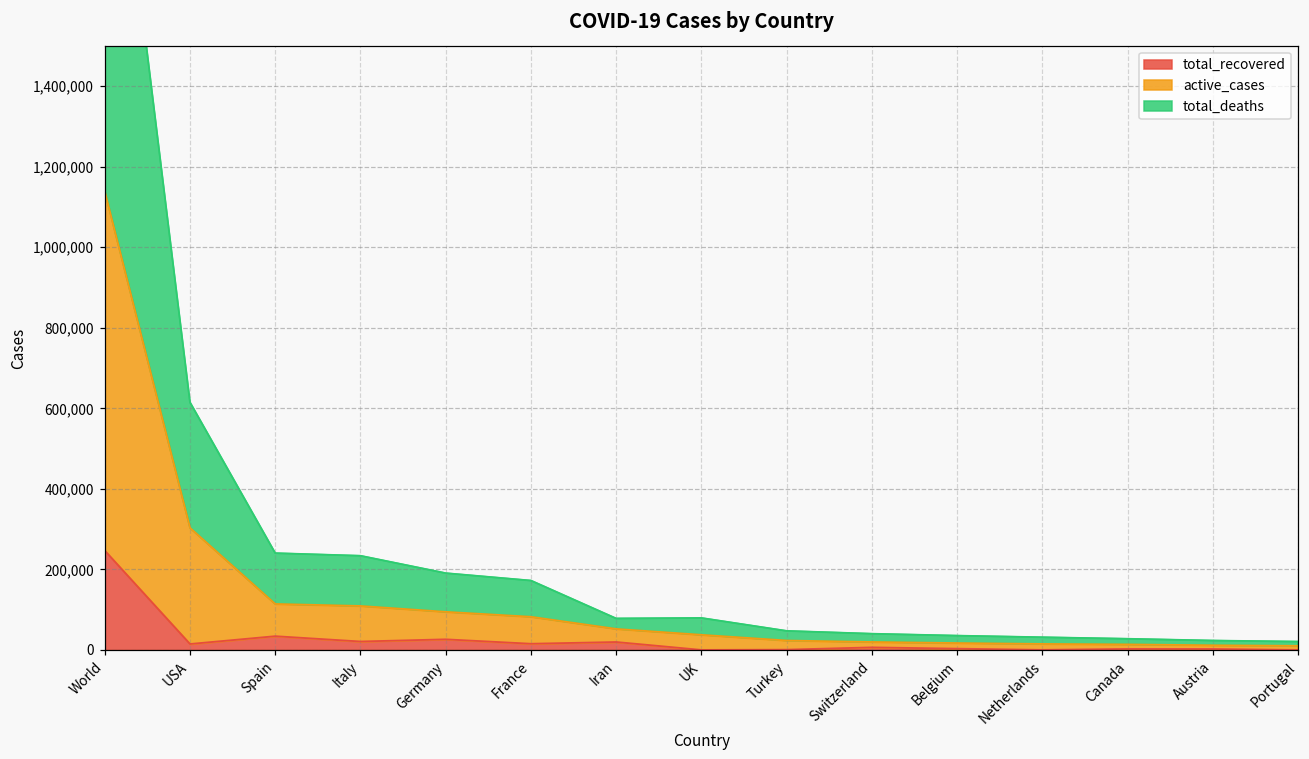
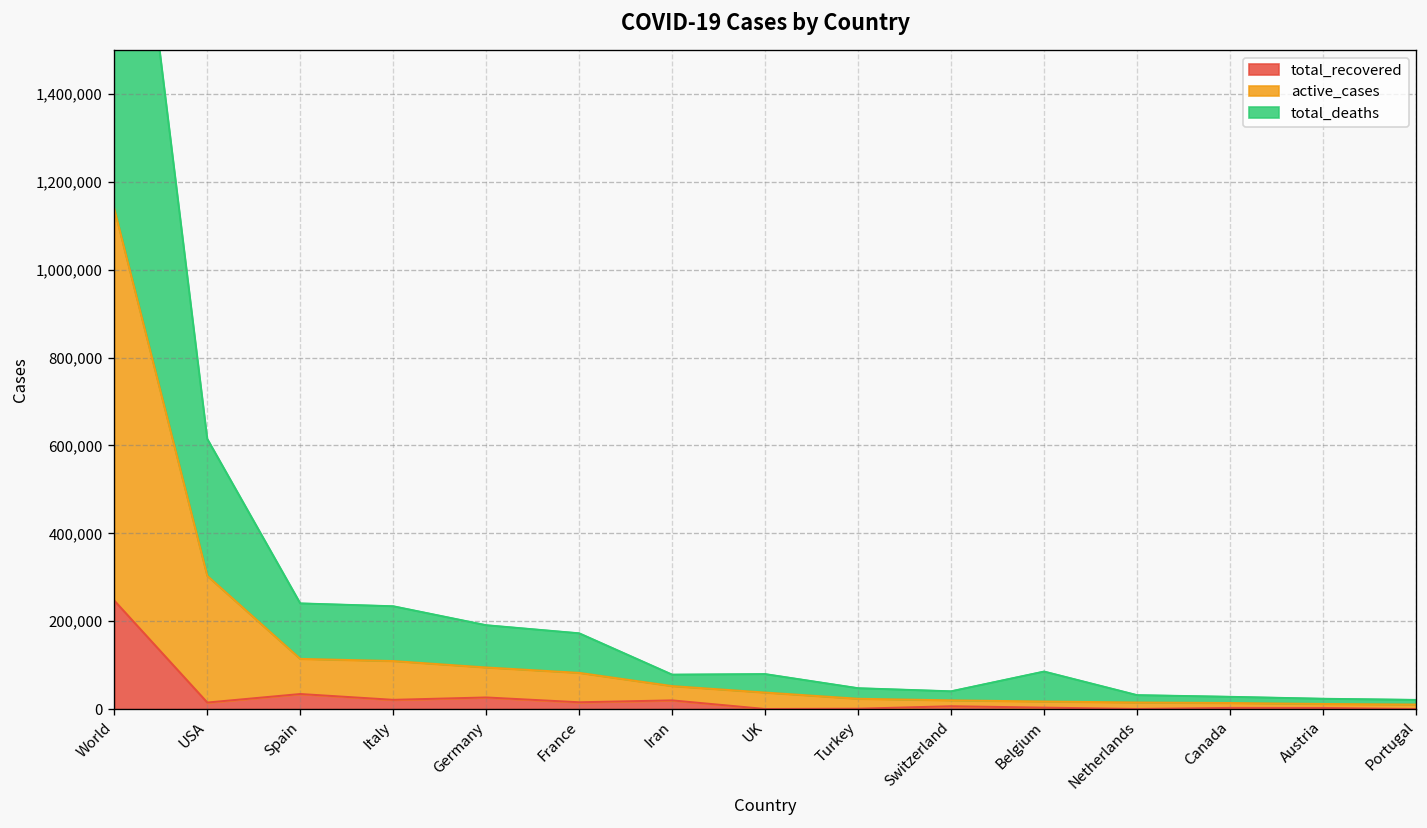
  {
    "total_recovered": {
      "World": "250,000",
      "USA": "10,000",
      "Spain": "30,000",
      "Italy": "20,000",
      "Germany": "30,000",
      "France": "20,000",
      "Iran": "20,000",
      "UK": "0",
      "Turkey": "0",
      "Switzerland": "10,000",
      "Belgium": "0",
      "Netherlands": "0",
      "Canada": "0",
      "Austria": "0",
      "Portugal": "0"
    },
    "active_cases": {
      "World": "890,000",
      "USA": "290,000",
      "Spain": "80,000",
      "Italy": "90,000",
      "Germany": "70,000",
      "France": "70,000",
      "Iran": "30,000",
      "UK": "40,000",
      "Turkey": "20,000",
      "Switzerland": "10,000",
      "Belgium": "10,000",
      "Netherlands": "10,000",
      "Canada": "10,000",
      "Austria": "10,000",
      "Portugal": "10,000"
    },
    "total_deaths": {
      "USA": "310,000",
      "Spain": "130,000",
      "Italy": "120,000",
      "Germany": "100,000",
      "France": "90,000",
      "Iran": "30,000",
      "UK": "40,000",
      "Turkey": "20,000",
      "Switzerland": "20,000",
-     "Belgium": "20,000",
+     "Belgium": "70,000",
      "Netherlands": "20,000",
      "Canada": "10,000",
      "Austria": "10,000",
      "Portugal": "10,000"
    }
  }
